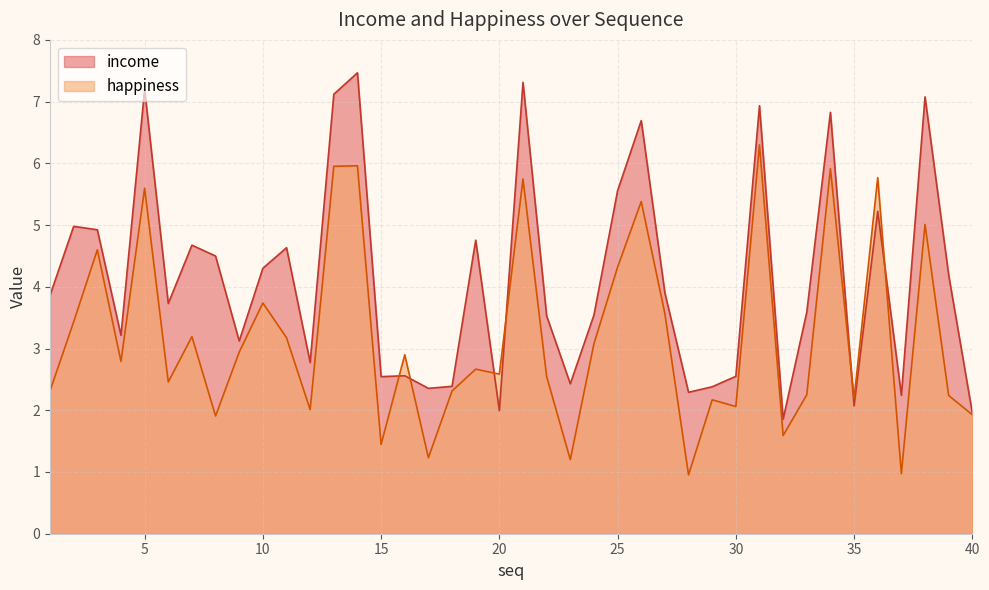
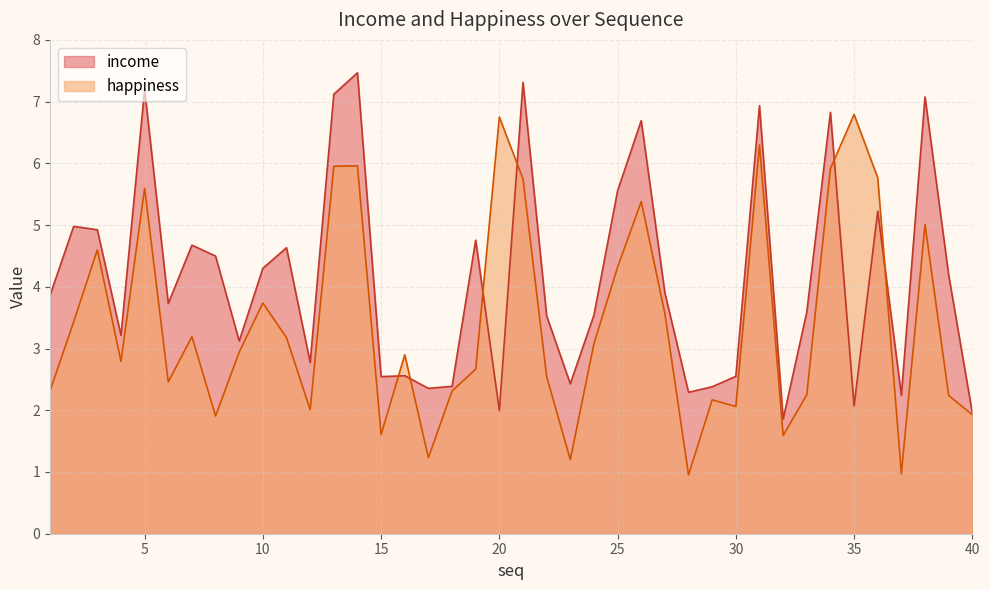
  {
    "income": {
      "10": 4.3,
      "15": 2.5,
      "20": 2.0,
      "25": 5.6,
      "30": 2.5,
      "35": 2.1
    },
    "happiness": {
      "5": 5.6,
      "10": 3.7,
-     "15": 1.4,
-     "20": 2.6,
+     "15": 1.6,
+     "20": 6.7,
      "25": 4.3,
      "30": 2.1,
-     "35": 2.2
+     "35": 6.8
    }
  }
